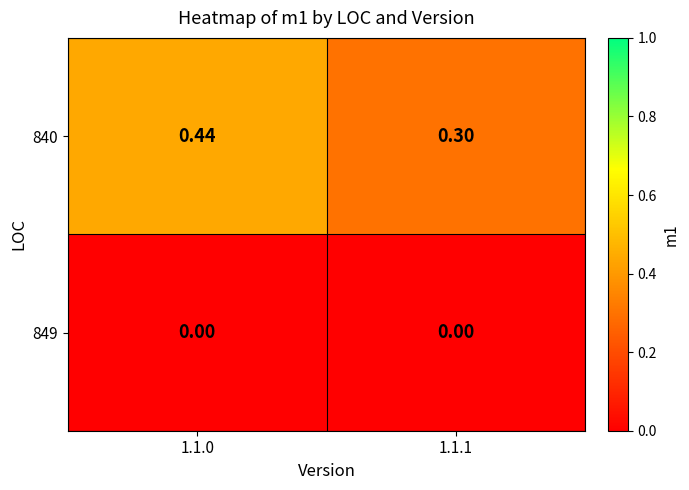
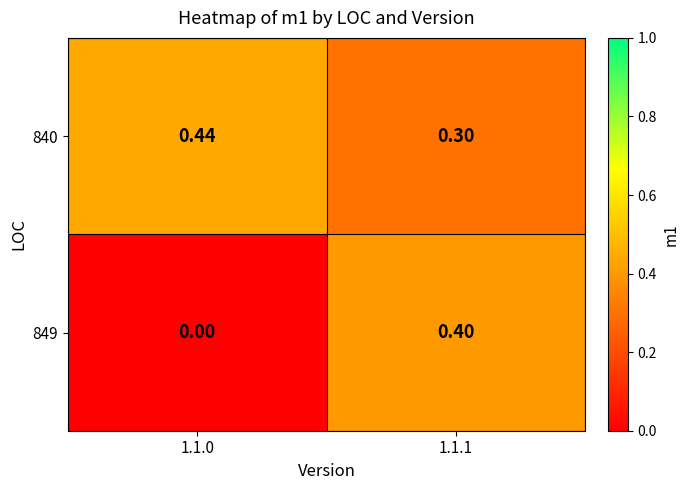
  {
    "840": {
      "1.1.0": 0.44,
      "1.1.1": 0.30
    },
    "849": {
      "1.1.0": 0.00,
-     "1.1.1": 0.00
+     "1.1.1": 0.40
    }
  }
